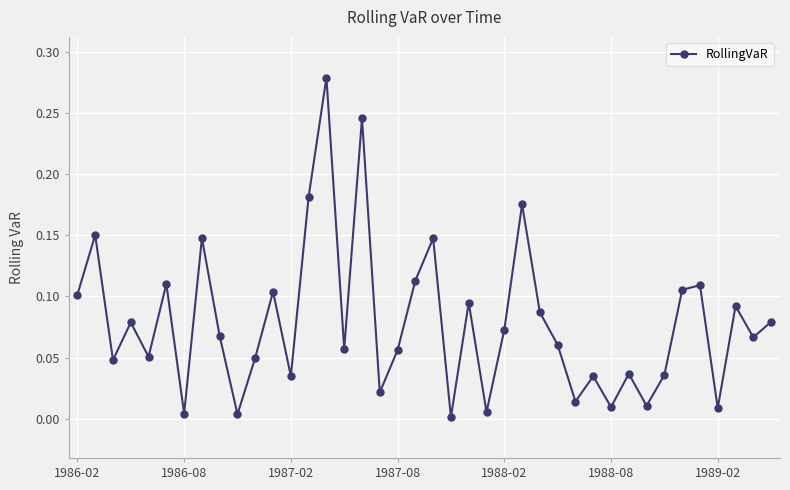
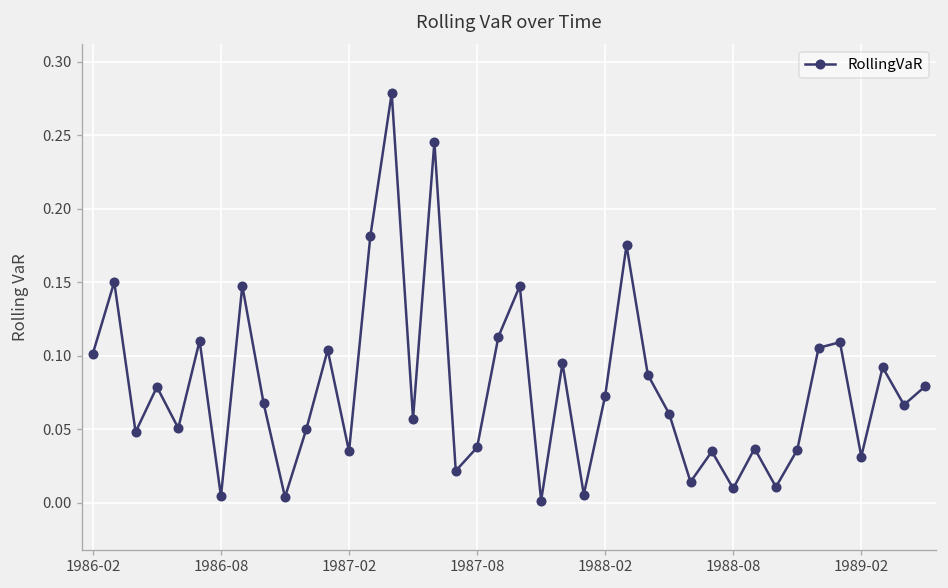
  {
    "1986-02": 0.102,
    "1986-08": 0.004,
    "1987-02": 0.035,
-   "1987-08": 0.056,
+   "1987-08": 0.038,
    "1988-02": 0.073,
    "1988-08": 0.010,
-   "1989-02": 0.009
+   "1989-02": 0.031
  }
